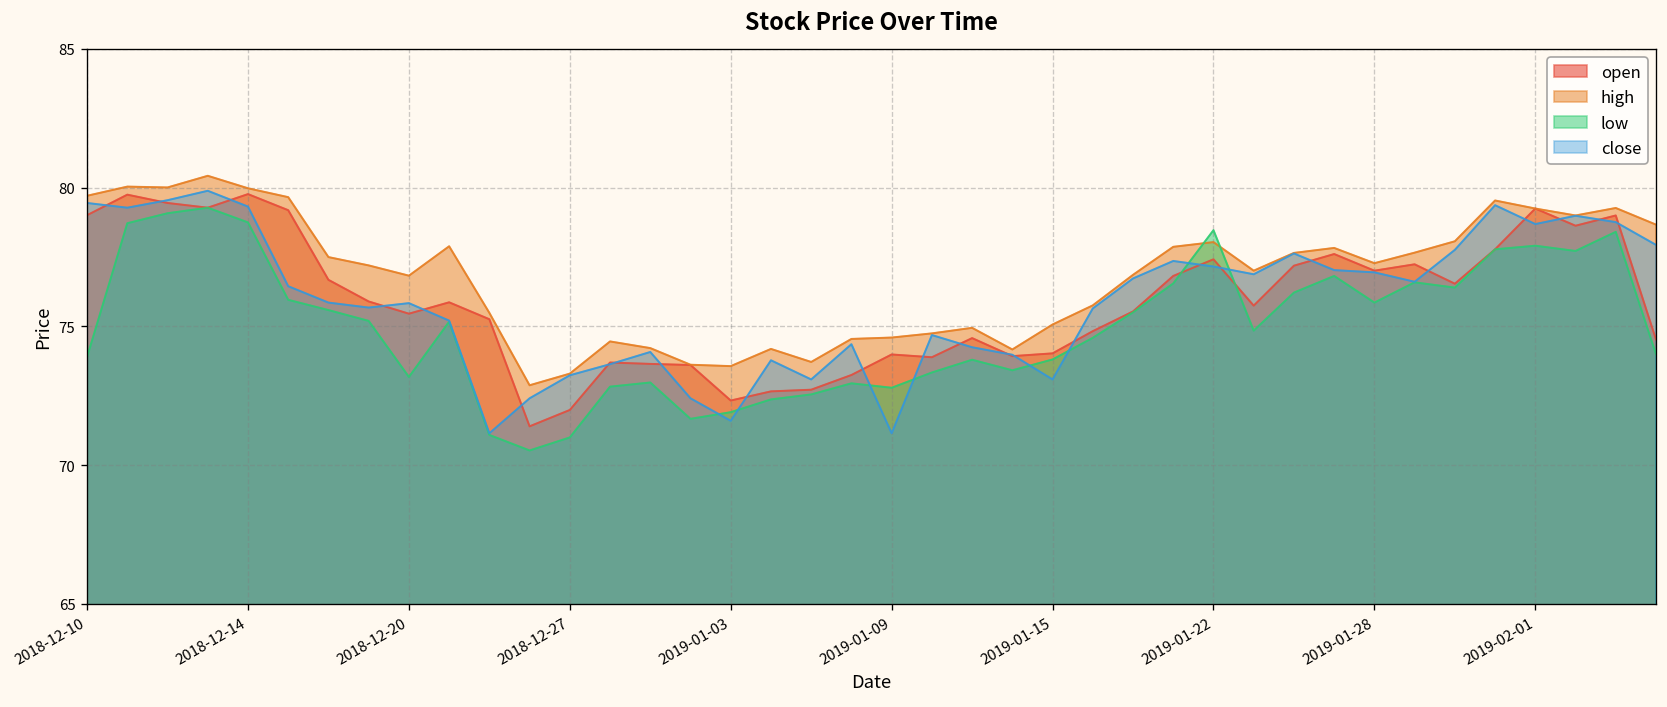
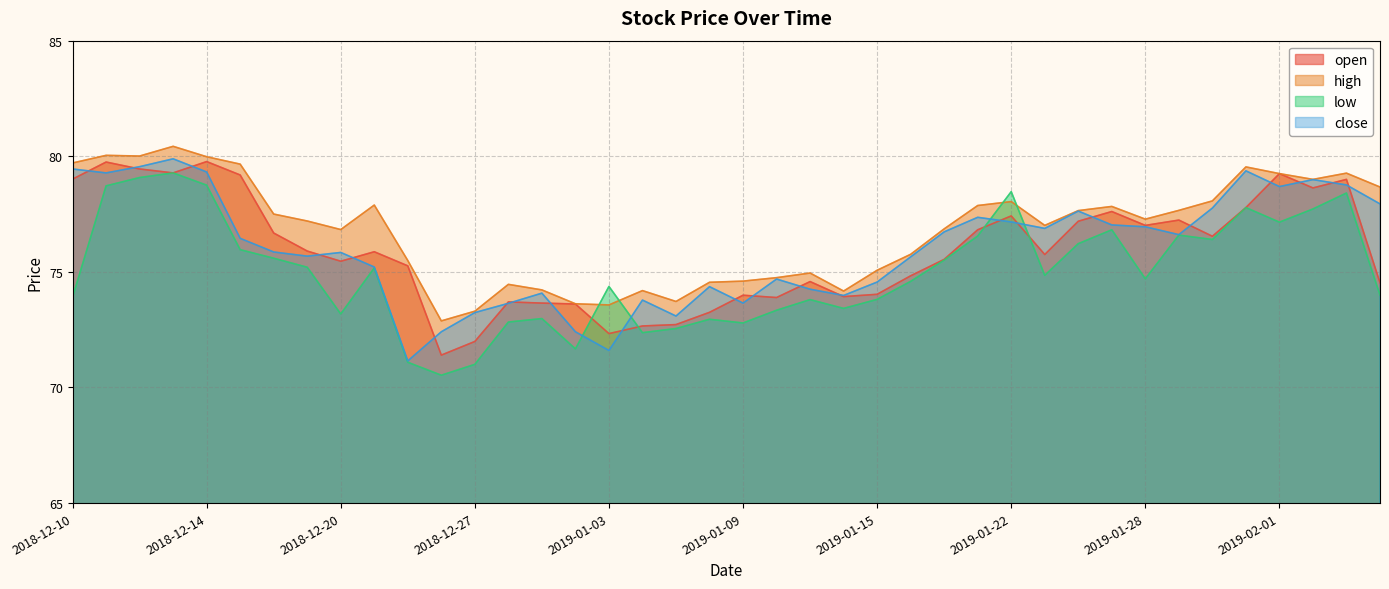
  {
    "low": {
      "2018-12-10": 73.9,
      "2018-12-14": 78.8,
      "2018-12-20": 73.2,
      "2018-12-27": 71.0,
-     "2019-01-03": 71.9,
+     "2019-01-03": 74.4,
      "2019-01-09": 72.8,
      "2019-01-15": 73.8,
      "2019-01-22": 78.5,
-     "2019-01-28": 75.9,
-     "2019-02-01": 77.9
+     "2019-01-28": 74.7,
+     "2019-02-01": 77.2
    },
    "close": {
      "2018-12-10": 79.5,
      "2018-12-14": 79.3,
      "2018-12-20": 75.8,
      "2019-01-03": 71.6,
-     "2019-01-09": 71.2,
-     "2019-01-15": 73.1,
+     "2019-01-09": 73.7,
+     "2019-01-15": 74.6,
      "2019-01-22": 77.2,
      "2019-02-01": 78.7
    }
  }
